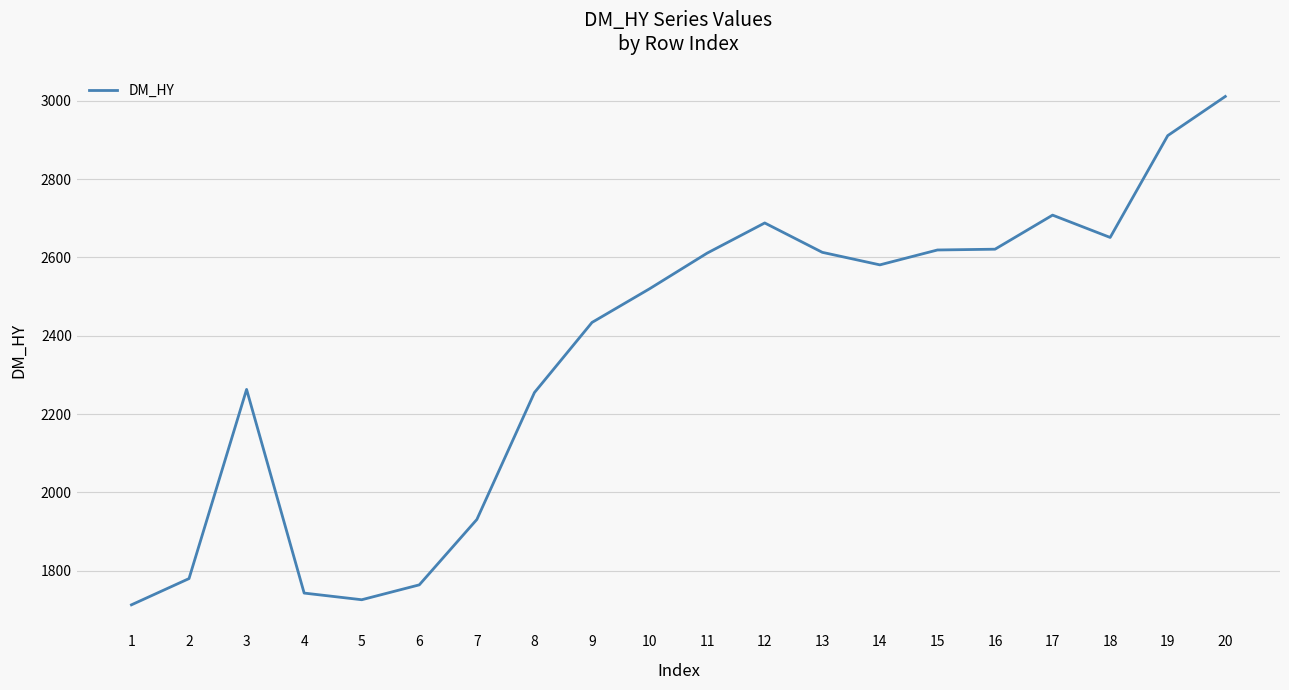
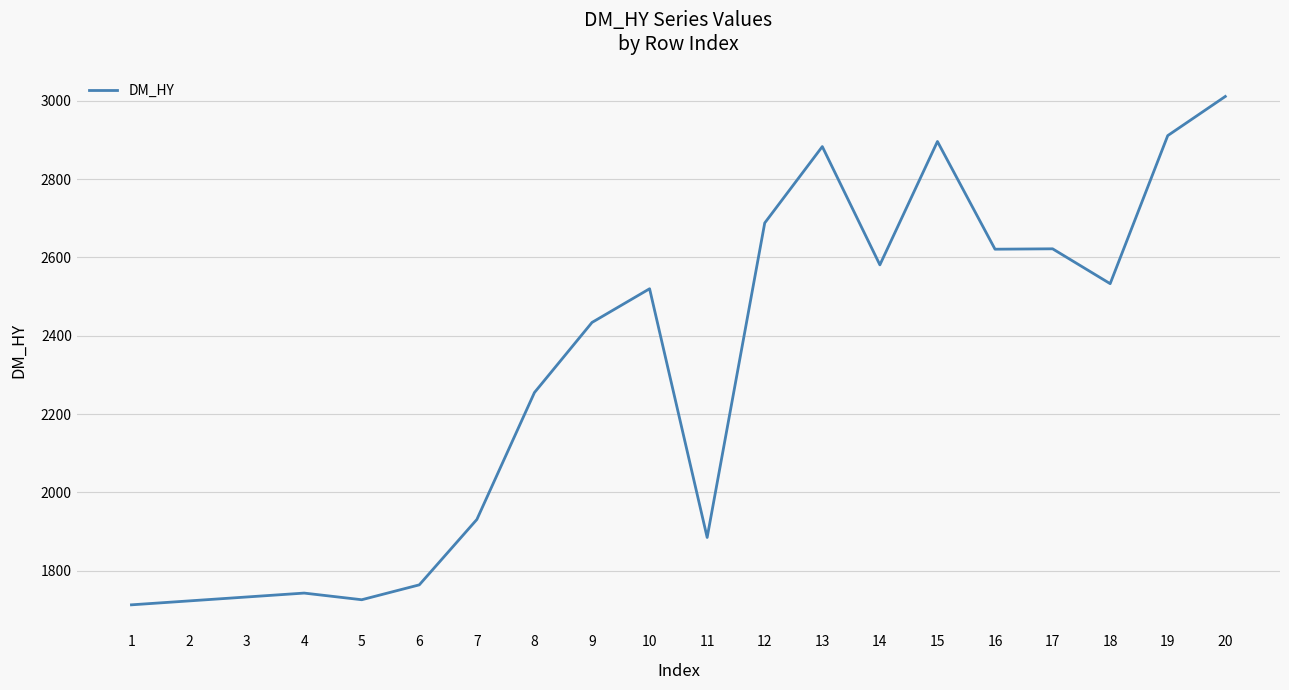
  {
    "1": 1710,
-   "2": 1780,
-   "3": 2260,
+   "2": 1720,
+   "3": 1730,
    "4": 1740,
    "5": 1730,
    "6": 1760,
    "7": 1930,
    "8": 2260,
    "9": 2430,
    "10": 2520,
-   "11": 2610,
+   "11": 1890,
    "12": 2690,
-   "13": 2610,
+   "13": 2880,
    "14": 2580,
-   "15": 2620,
+   "15": 2900,
    "16": 2620,
-   "17": 2710,
-   "18": 2650,
+   "17": 2620,
+   "18": 2530,
    "19": 2910,
    "20": 3010
  }
